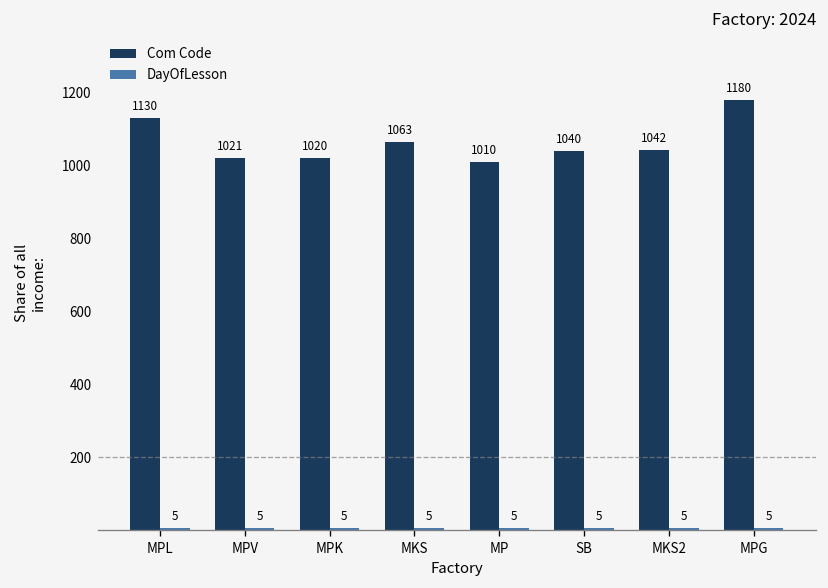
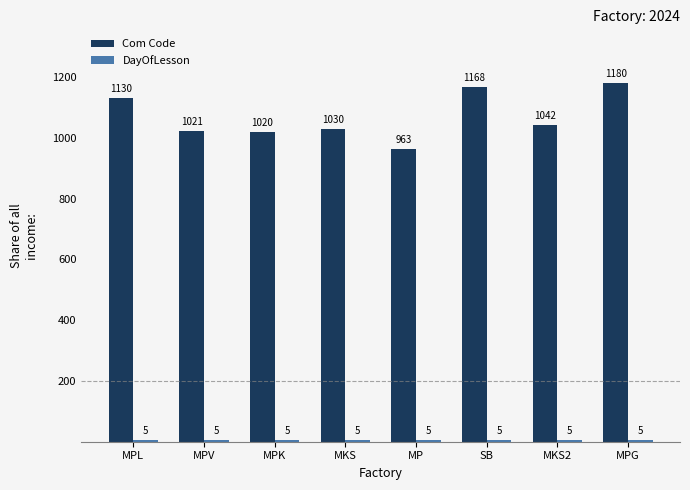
  {
    "Com Code": {
      "MPL": 1130,
      "MPV": 1021,
      "MPK": 1020,
-     "MKS": 1063,
-     "MP": 1010,
-     "SB": 1040,
+     "MKS": 1030,
+     "MP": 963,
+     "SB": 1168,
      "MKS2": 1042,
      "MPG": 1180
    },
    "DayOfLesson": {
      "MPL": 5,
      "MPV": 5,
      "MPK": 5,
      "MKS": 5,
      "MP": 5,
      "SB": 5,
      "MKS2": 5,
      "MPG": 5
    }
  }
